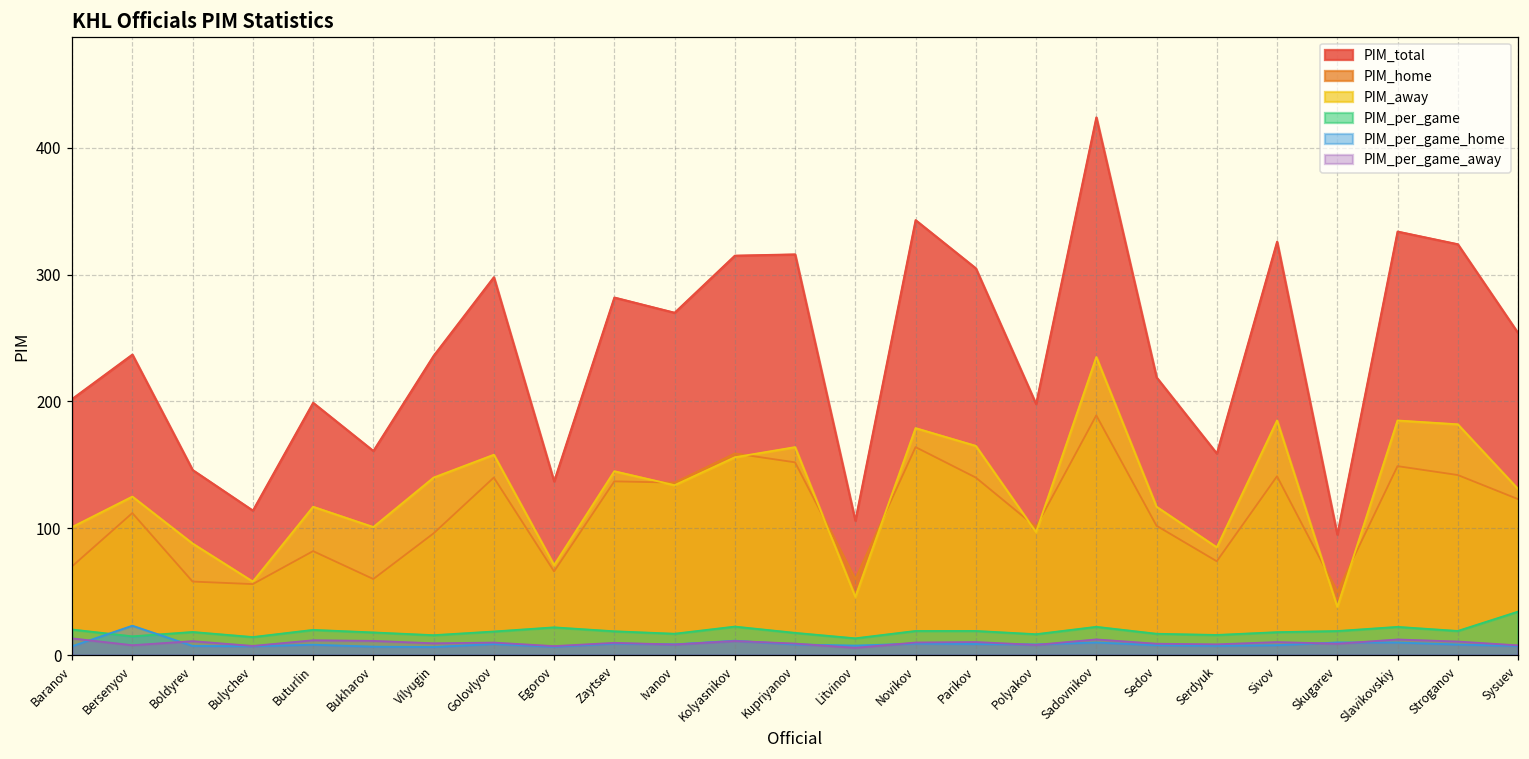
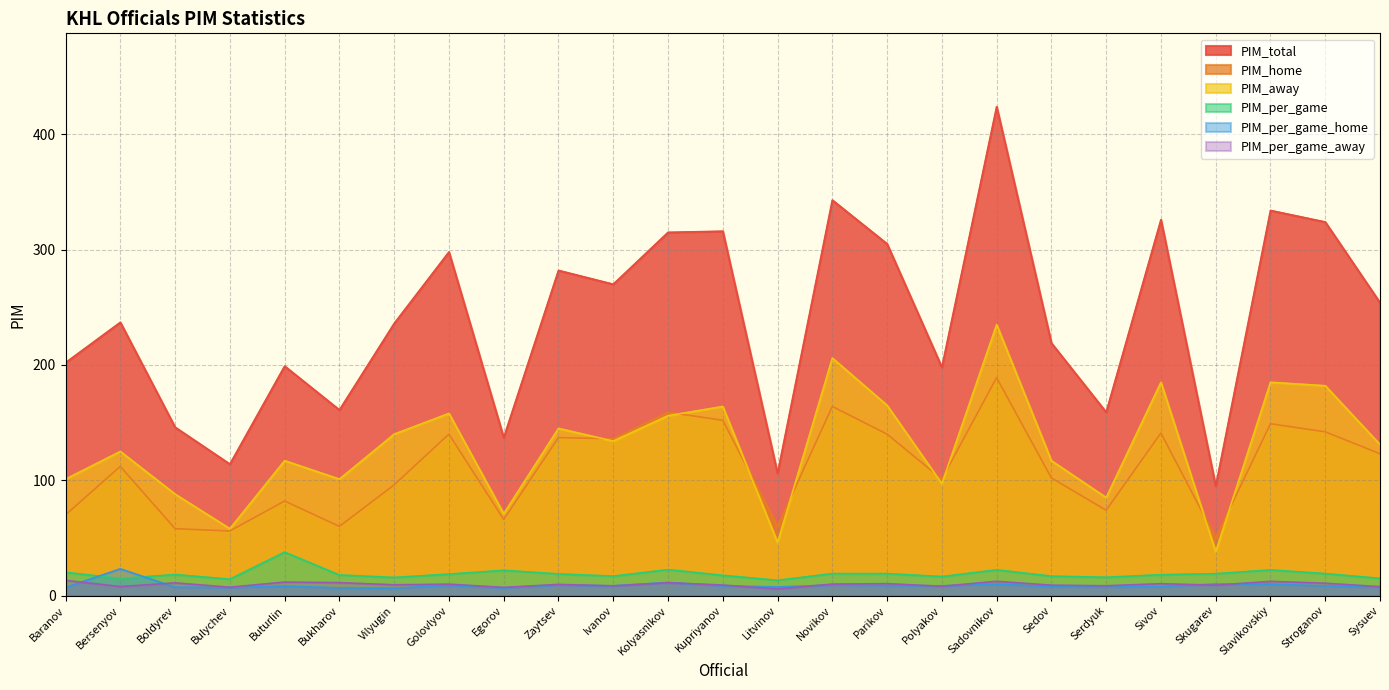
  {
    "PIM_away": {
      "Baranov": 101,
      "Bersenyov": 125,
      "Boldyrev": 88,
      "Buturlin": 117,
      "Bukharov": 101,
      "Vilyugin": 140,
      "Golovlyov": 158,
      "Egorov": 71,
      "Zaytsev": 145,
      "Kolyasnikov": 156,
      "Kupriyanov": 164,
      "Litvinov": 46,
-     "Novikov": 179,
+     "Novikov": 206,
      "Parikov": 165,
      "Polyakov": 97,
      "Sadovnikov": 235,
      "Sedov": 117,
      "Serdyuk": 85,
      "Sivov": 185,
      "Skugarev": 38,
      "Slavikovskiy": 185,
      "Stroganov": 182,
      "Sysuev": 131
    },
    "PIM_per_game": {
      "Baranov": 20,
      "Bersenyov": 15,
      "Boldyrev": 18,
      "Bulychev": 14,
-     "Buturlin": 20,
+     "Buturlin": 38,
      "Bukharov": 18,
      "Vilyugin": 16,
      "Golovlyov": 19,
      "Egorov": 22,
      "Zaytsev": 19,
      "Ivanov": 17,
      "Kolyasnikov": 23,
      "Kupriyanov": 18,
      "Litvinov": 13,
      "Novikov": 19,
      "Parikov": 19,
      "Polyakov": 17,
      "Sadovnikov": 22,
      "Sedov": 17,
      "Serdyuk": 16,
      "Sivov": 18,
      "Skugarev": 19,
      "Slavikovskiy": 22,
      "Stroganov": 19,
-     "Sysuev": 34
+     "Sysuev": 15
    },
    "PIM_per_game_home": {
      "Baranov": 7,
      "Bersenyov": 23,
      "Boldyrev": 7,
      "Buturlin": 8,
      "Bukharov": 7,
      "Vilyugin": 6,
      "Sadovnikov": 10,
      "Sivov": 8,
      "Slavikovskiy": 10,
      "Stroganov": 8
    },
    "PIM_per_game_away": {
      "Baranov": 13,
      "Bersenyov": 8,
      "Boldyrev": 11,
      "Buturlin": 12,
      "Bukharov": 11,
      "Vilyugin": 9,
      "Sadovnikov": 12,
      "Sivov": 10,
      "Slavikovskiy": 12,
      "Stroganov": 11
    }
  }
